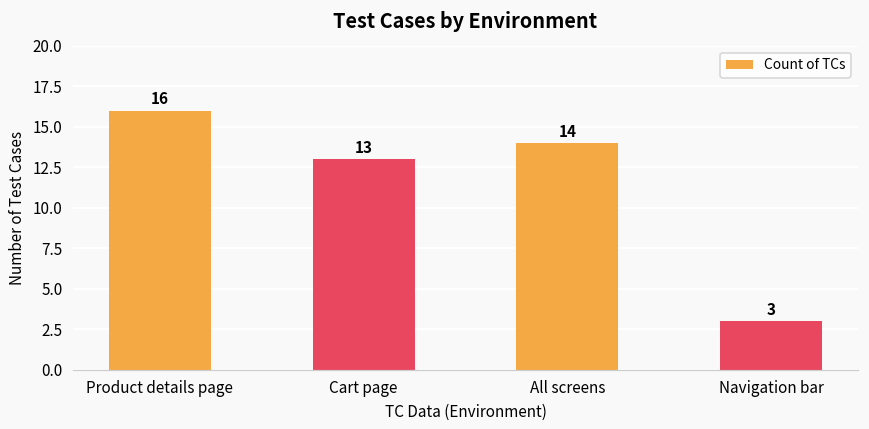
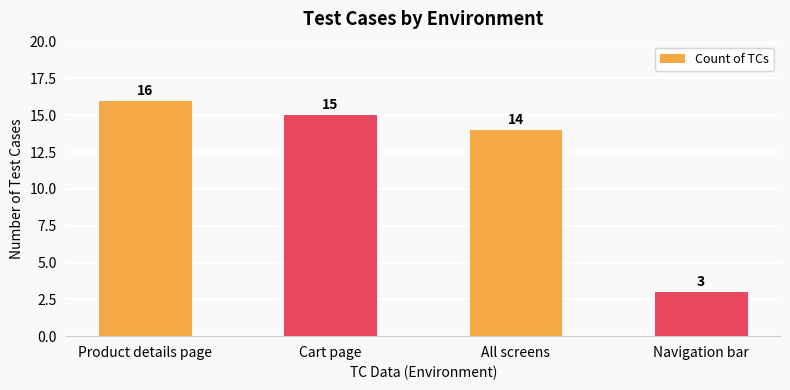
  {
    "Product details page": 16,
-   "Cart page": 13,
+   "Cart page": 15,
    "All screens": 14,
    "Navigation bar": 3
  }
